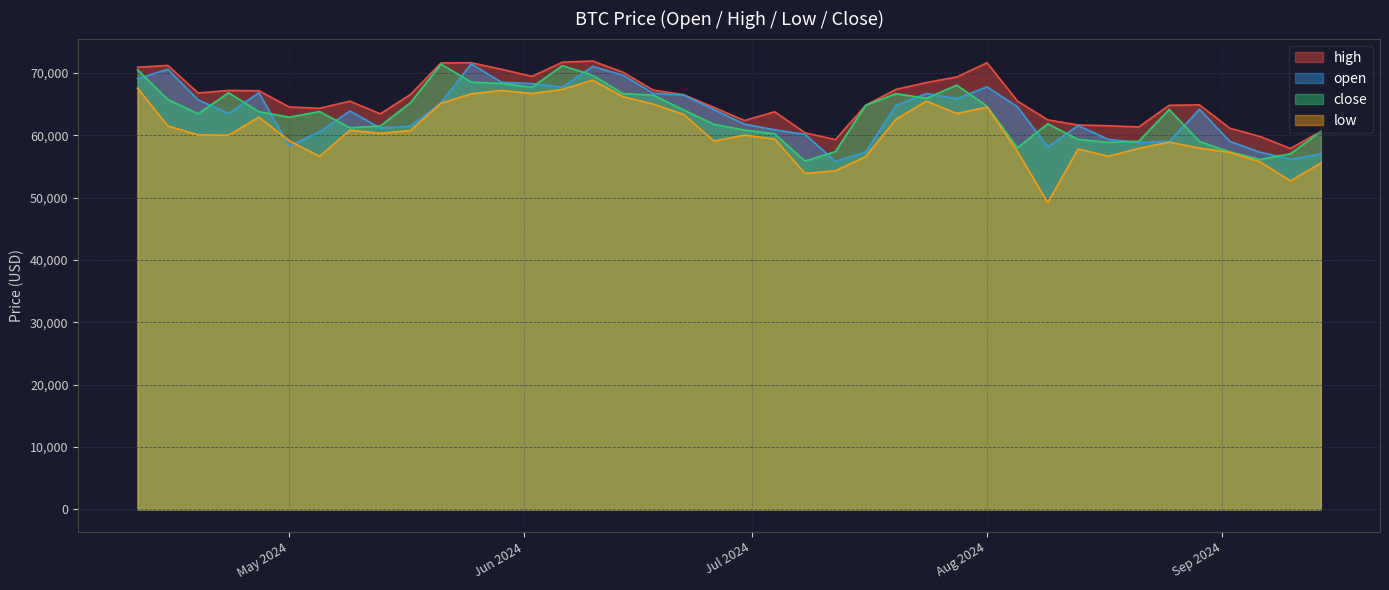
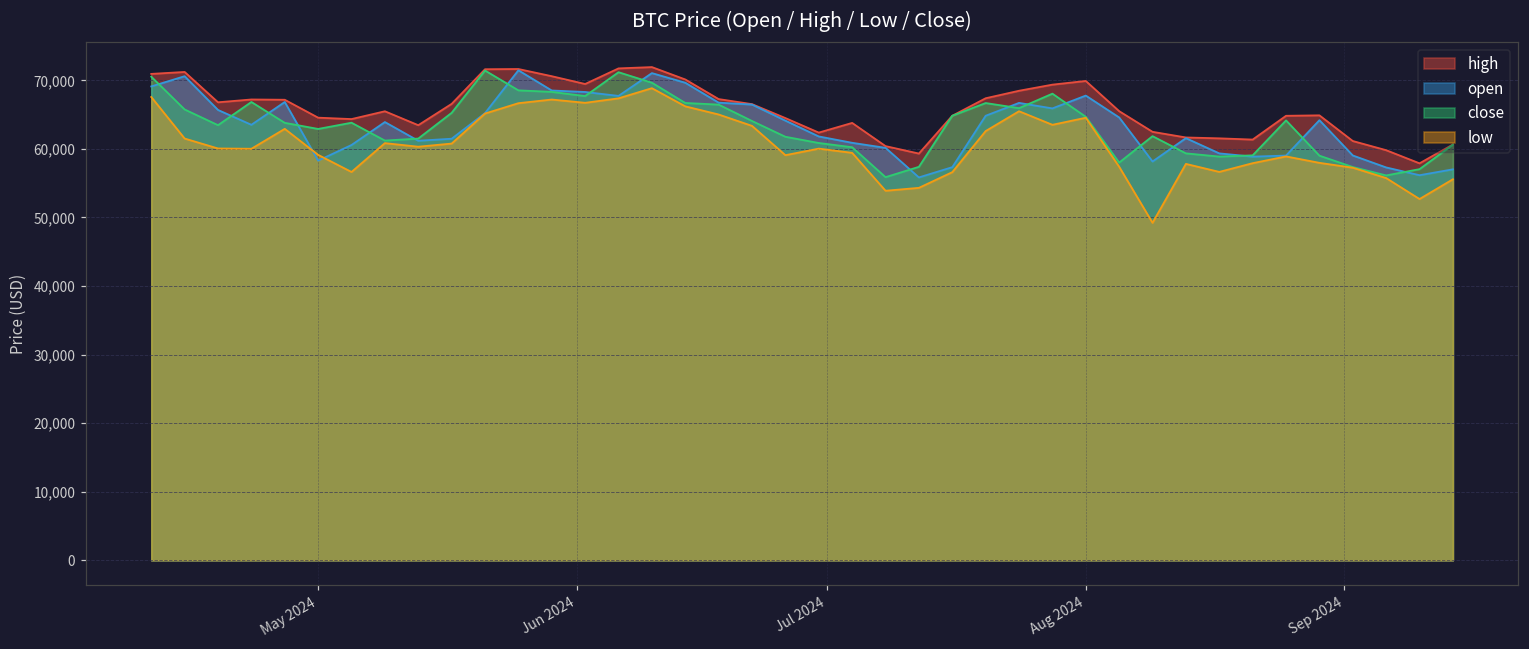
  {
    "high": {
      "May 2024": "65,000",
-     "Aug 2024": "72,000"
+     "Aug 2024": "70,000"
    },
    "open": {
      "May 2024": "58,000",
      "Aug 2024": "68,000"
    },
    "close": {
      "May 2024": "63,000"
    },
    "low": {
      "May 2024": "59,000"
    }
  }
